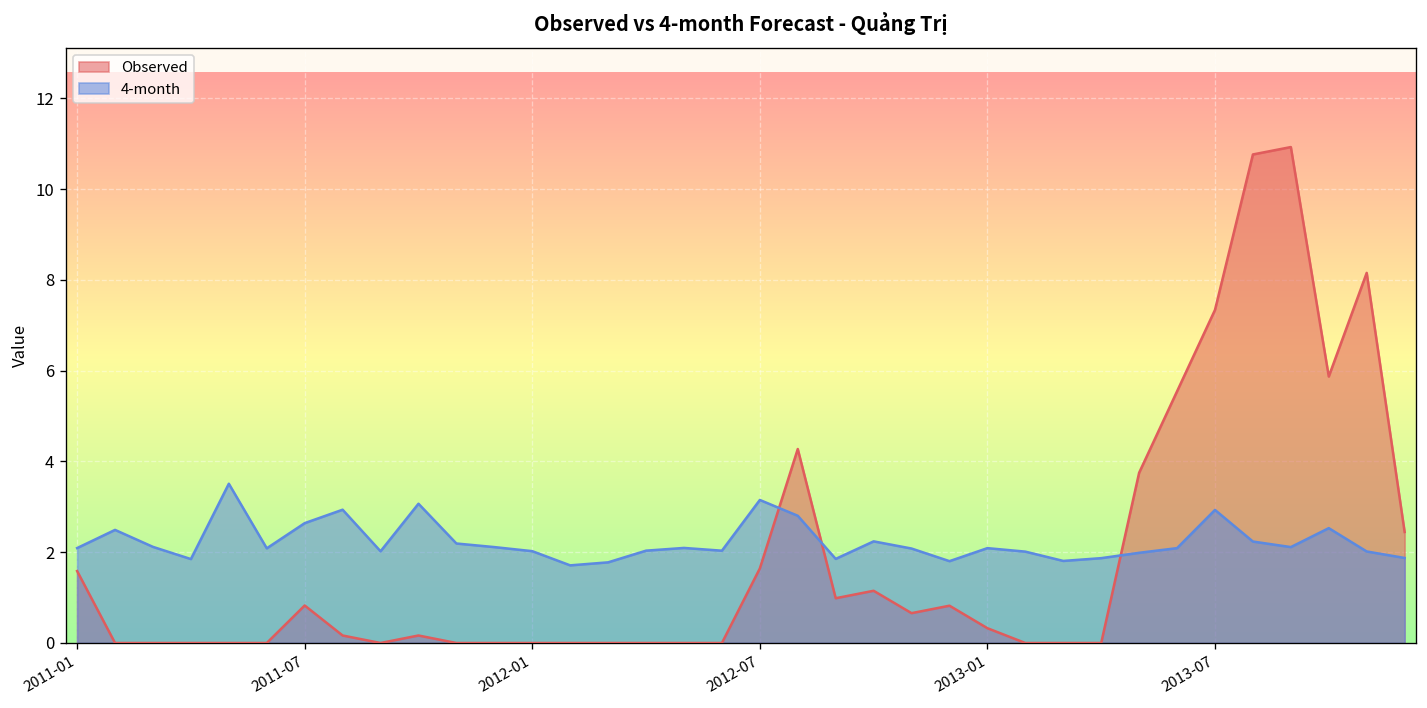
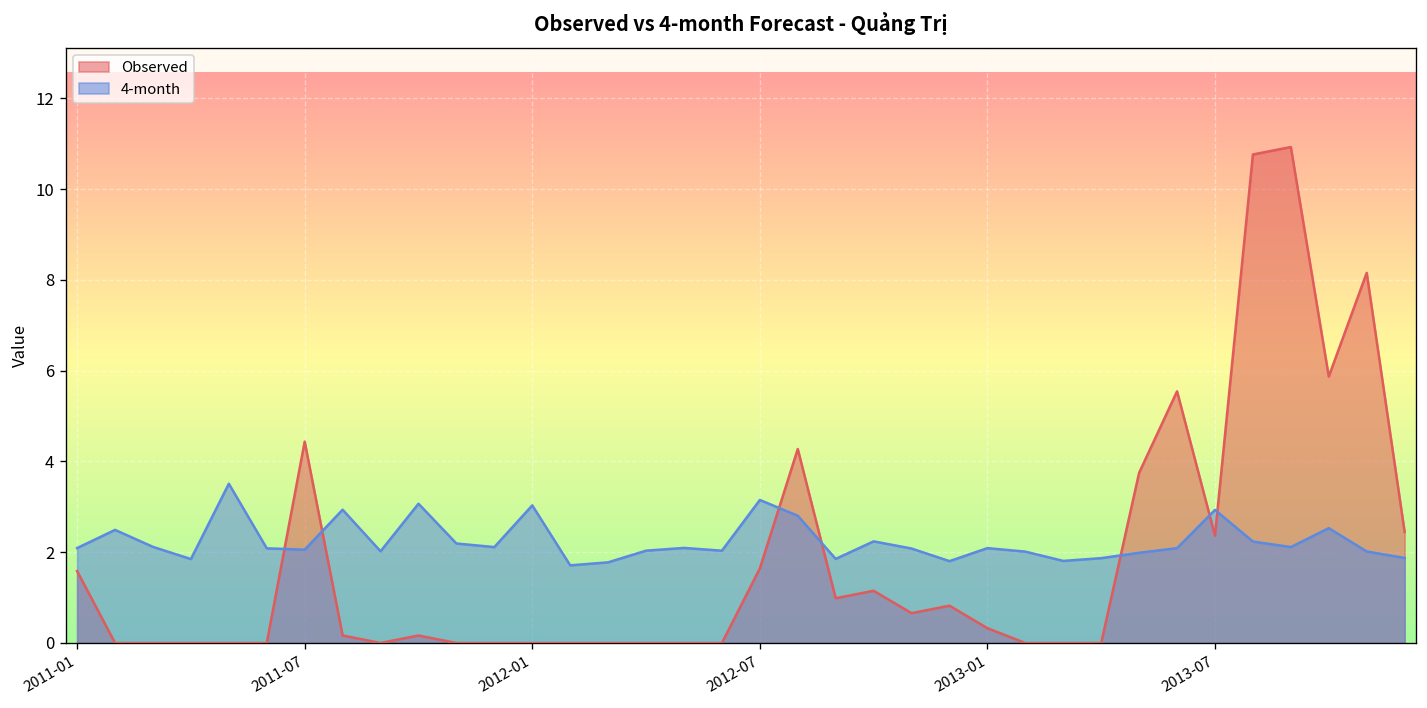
  {
    "Observed": {
      "2011-01": 1.6,
-     "2011-07": 0.8,
+     "2011-07": 4.4,
      "2012-01": 0.0,
      "2012-07": 1.6,
      "2013-01": 0.3,
-     "2013-07": 7.3
+     "2013-07": 2.4
    },
    "4-month": {
      "2011-01": 2.1,
-     "2011-07": 2.6,
-     "2012-01": 2.0,
+     "2011-07": 2.1,
+     "2012-01": 3.0,
      "2012-07": 3.2,
      "2013-01": 2.1,
      "2013-07": 2.9
    }
  }
